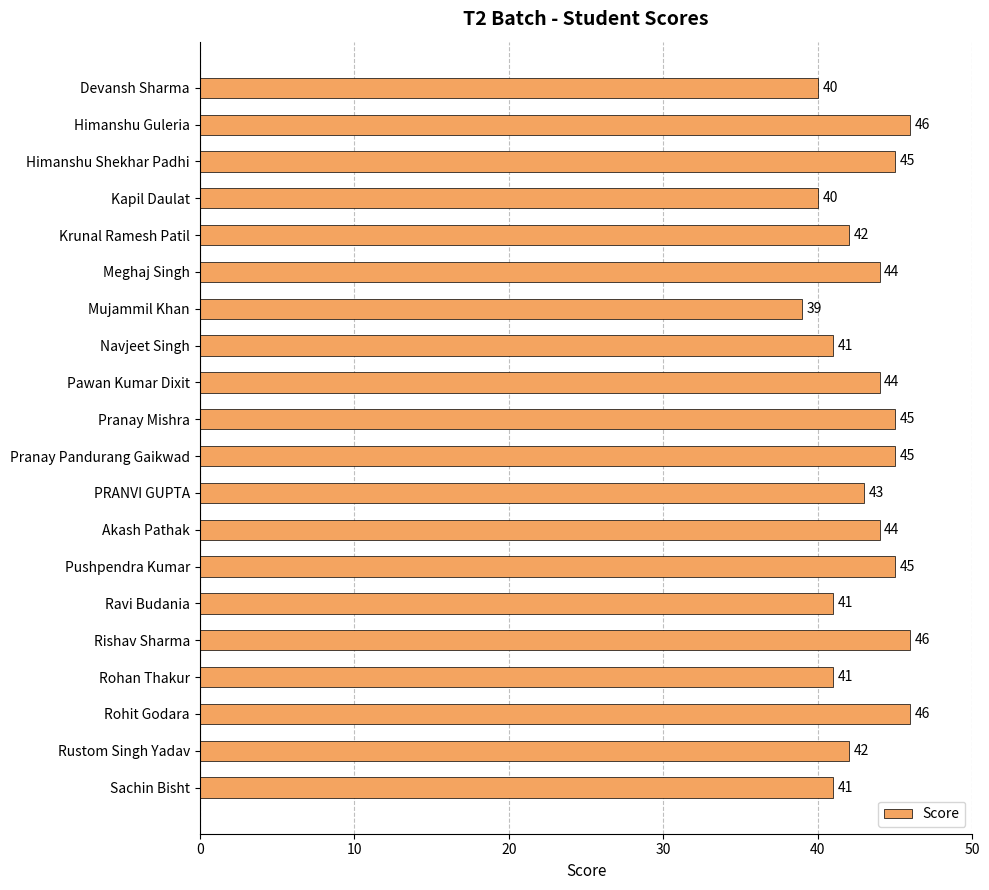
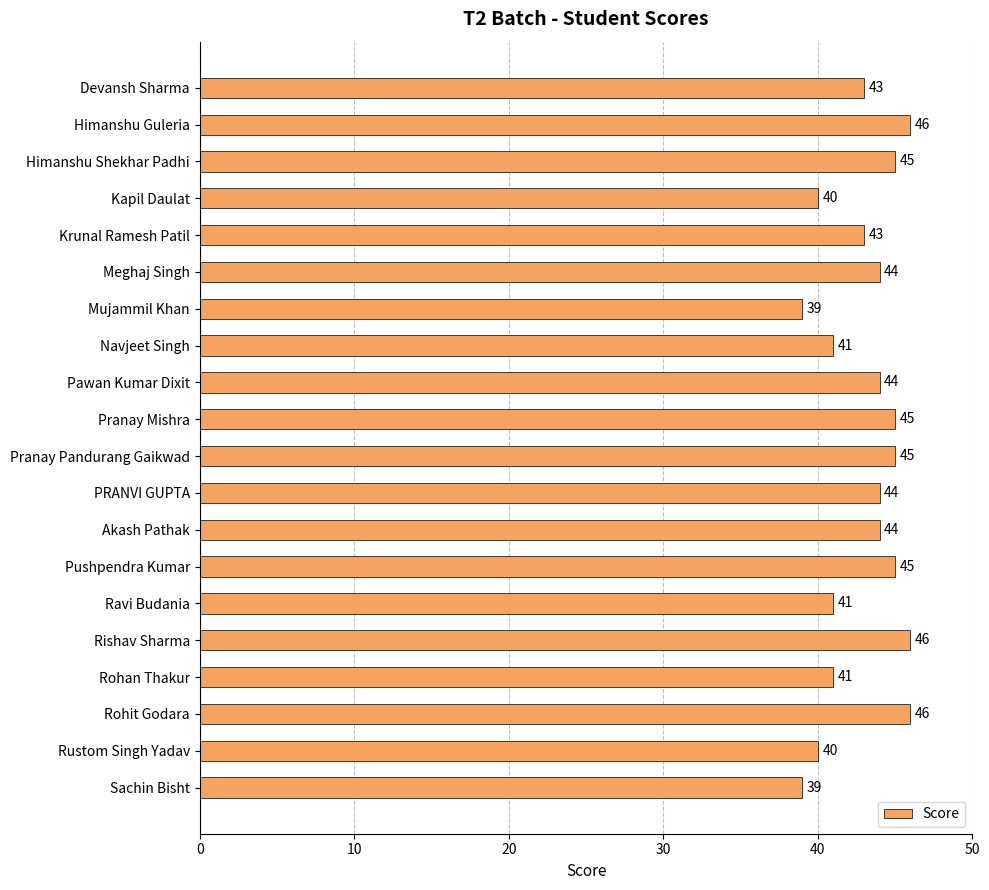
  {
-   "Devansh Sharma": 40,
+   "Devansh Sharma": 43,
    "Himanshu Guleria": 46,
    "Himanshu Shekhar Padhi": 45,
    "Kapil Daulat": 40,
-   "Krunal Ramesh Patil": 42,
+   "Krunal Ramesh Patil": 43,
    "Meghaj Singh": 44,
    "Mujammil Khan": 39,
    "Navjeet Singh": 41,
    "Pawan Kumar Dixit": 44,
    "Pranay Mishra": 45,
    "Pranay Pandurang Gaikwad": 45,
-   "PRANVI GUPTA": 43,
+   "PRANVI GUPTA": 44,
    "Akash Pathak": 44,
    "Pushpendra Kumar": 45,
    "Ravi Budania": 41,
    "Rishav Sharma": 46,
    "Rohan Thakur": 41,
    "Rohit Godara": 46,
-   "Rustom Singh Yadav": 42,
-   "Sachin Bisht": 41
+   "Rustom Singh Yadav": 40,
+   "Sachin Bisht": 39
  }
